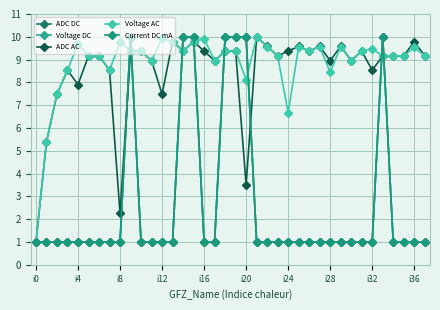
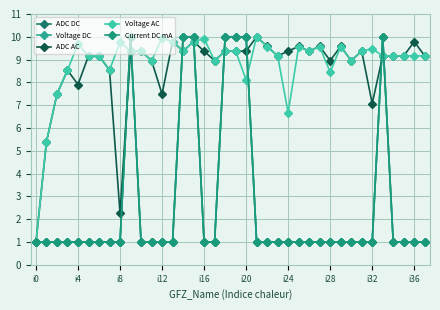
  {
    "Current DC mA": {
      "i4": 1.0,
      "i8": 1.0,
      "i12": 1.0,
      "i16": 1.0,
      "i20": 10.0,
      "i24": 1.0,
      "i28": 1.0,
      "i32": 1.0,
      "i36": 1.0
    },
    "ADC AC": {
      "i4": 7.9,
      "i8": 2.3,
      "i12": 7.5,
      "i16": 9.4,
-     "i20": 3.5,
+     "i20": 9.4,
      "i24": 9.4,
      "i28": 9.0,
-     "i32": 8.5,
+     "i32": 7.1,
      "i36": 9.8
    },
    "Voltage AC": {
      "i16": 9.9,
      "i20": 8.1,
      "i24": 6.7,
      "i28": 8.4,
      "i32": 9.5,
-     "i36": 9.5
+     "i36": 9.2
    }
  }
